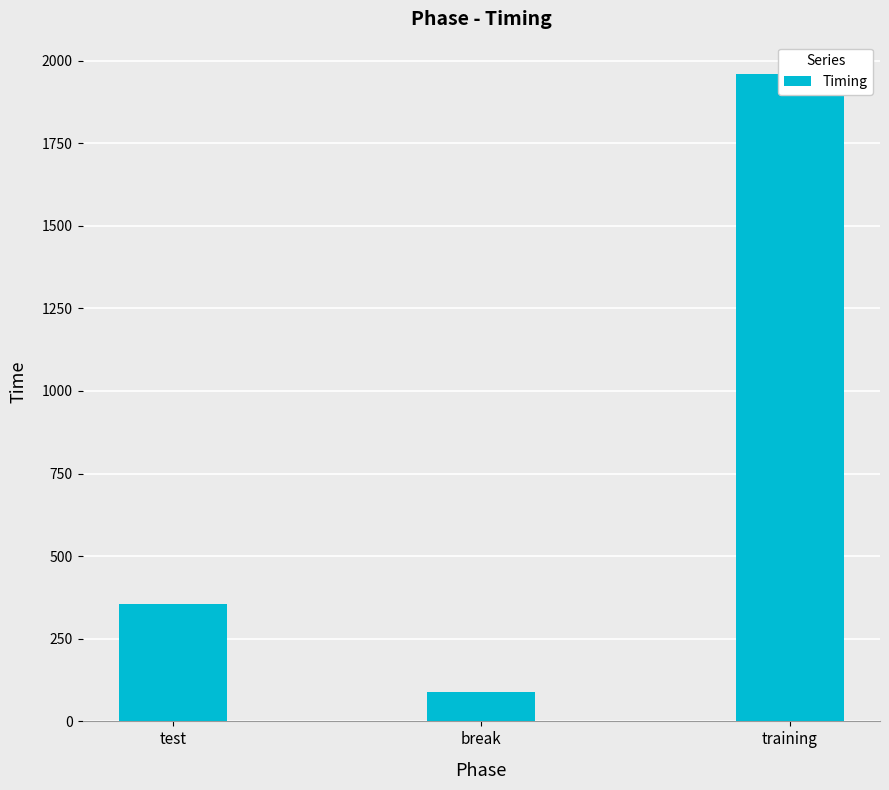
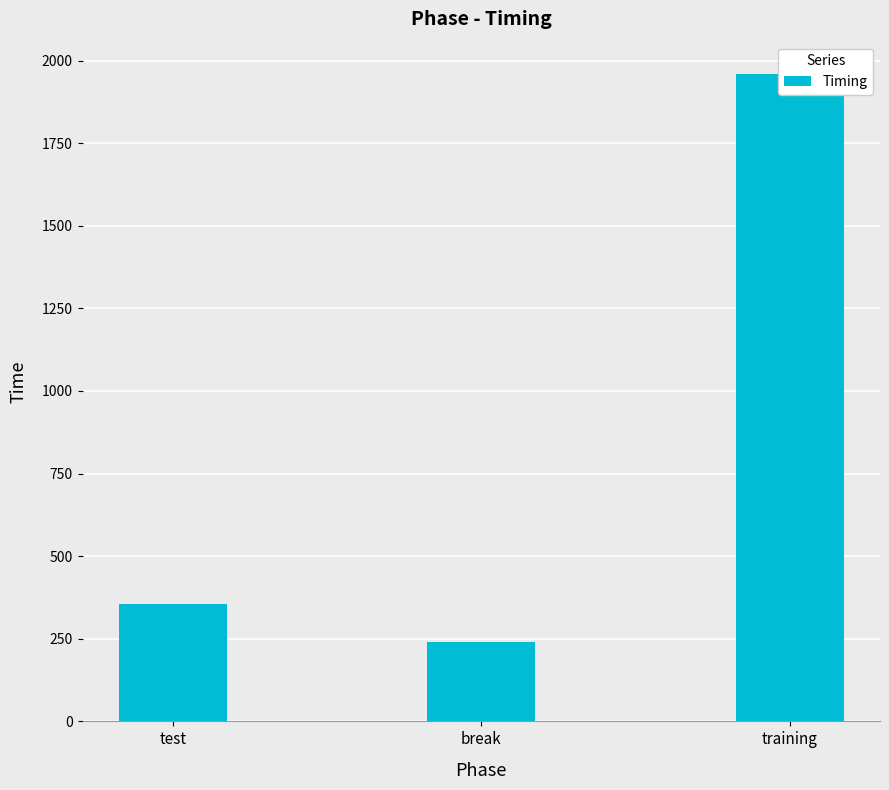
  {
    "test": 360,
-   "break": 90
+   "break": 240
  }
